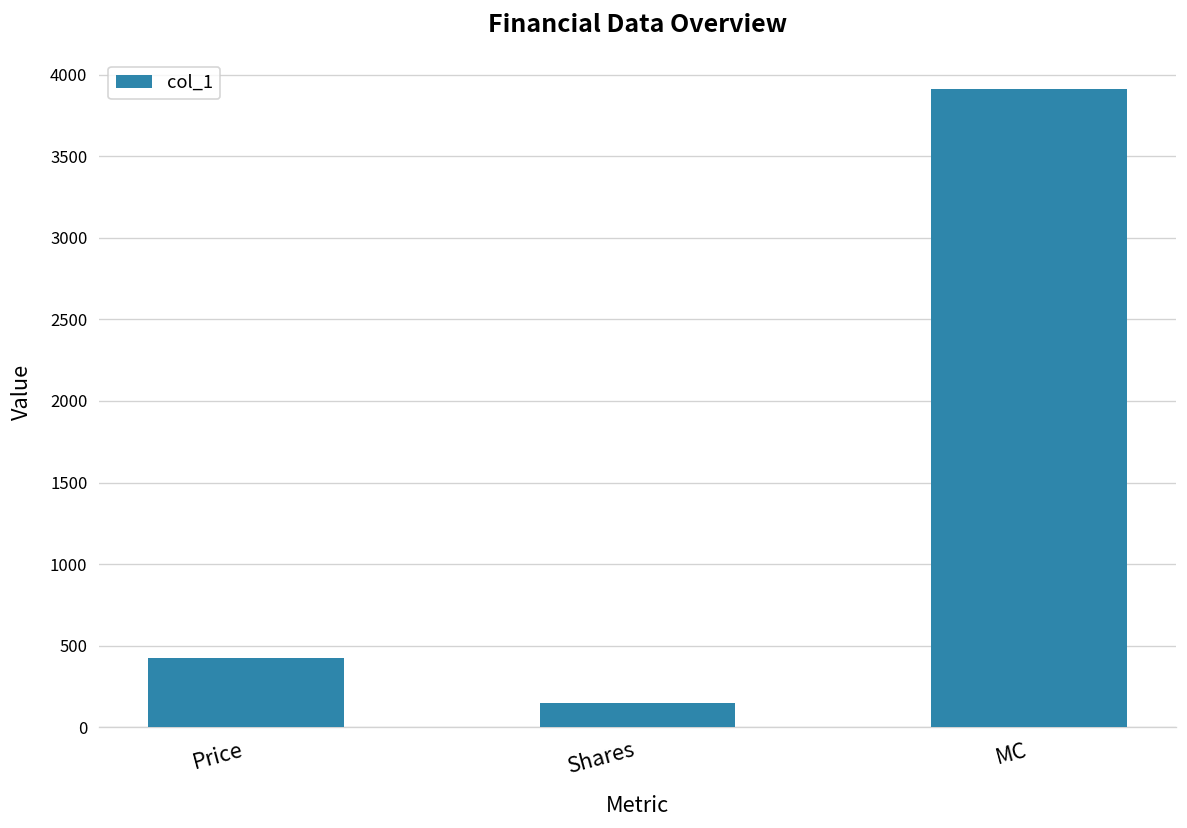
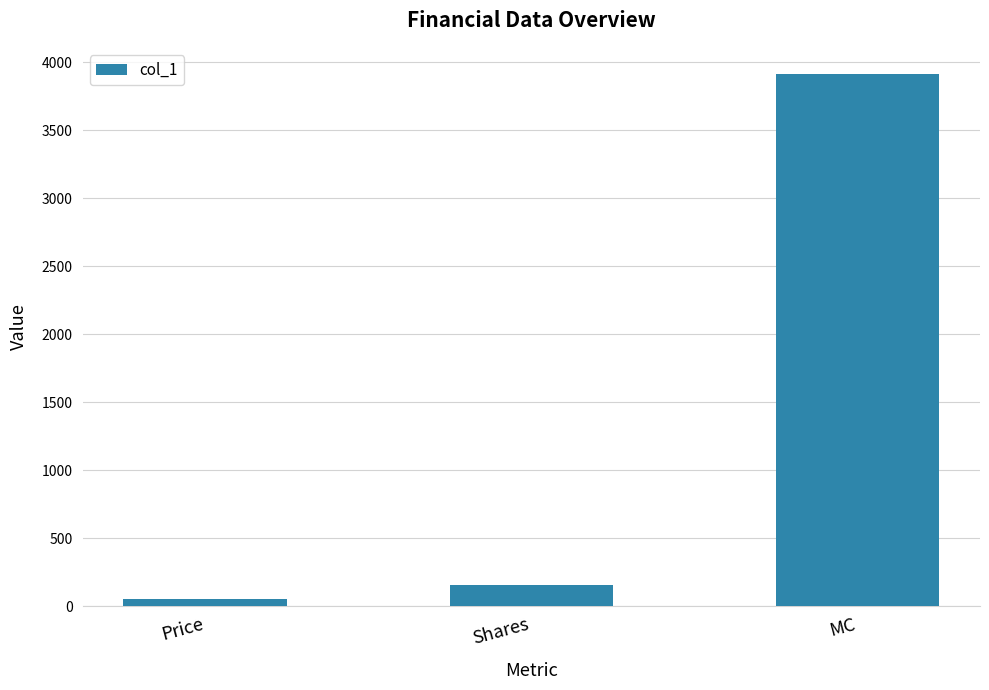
  {
-   "Price": 420,
+   "Price": 50,
    "Shares": 150,
    "MC": 3910
  }
